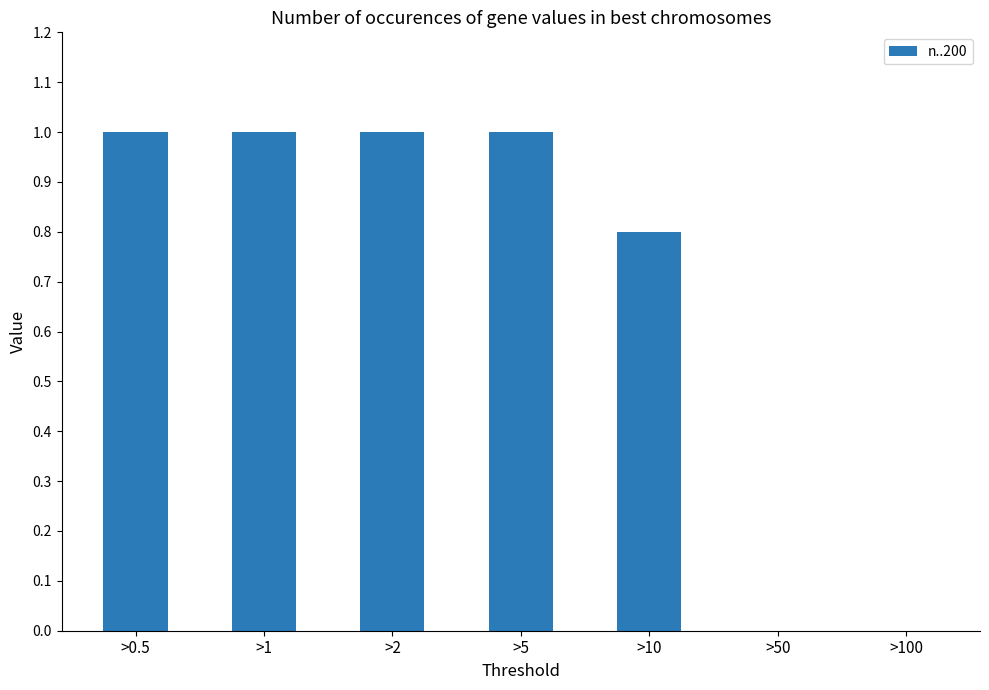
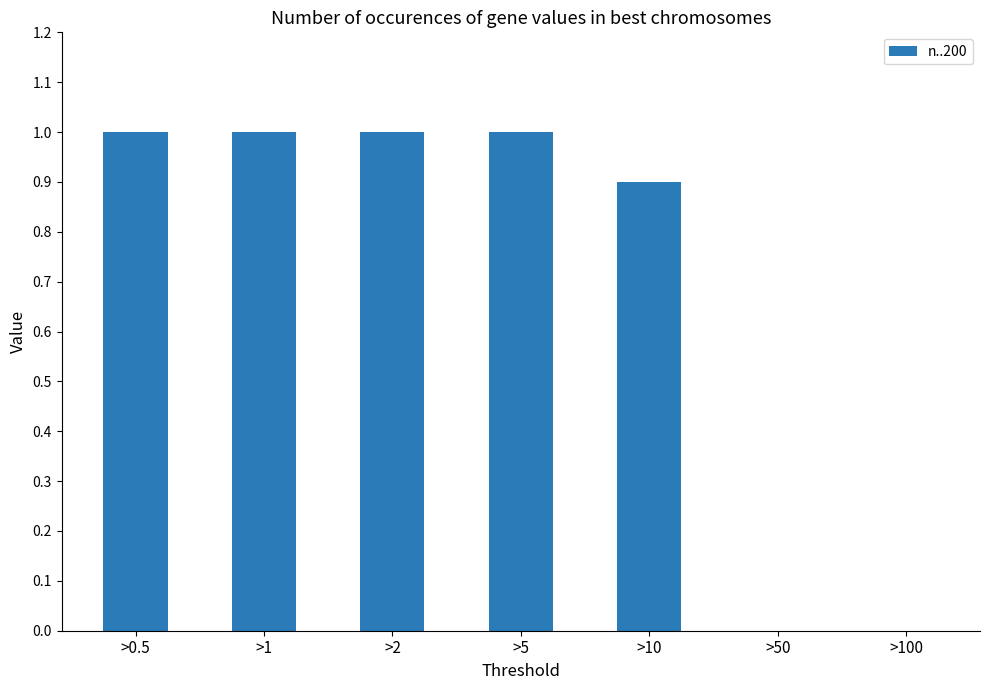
  {
    ">0.5": 1.0,
    ">1": 1.0,
    ">2": 1.0,
    ">5": 1.0,
-   ">10": 0.8,
+   ">10": 0.9,
    ">50": 0.0,
    ">100": 0.0
  }
